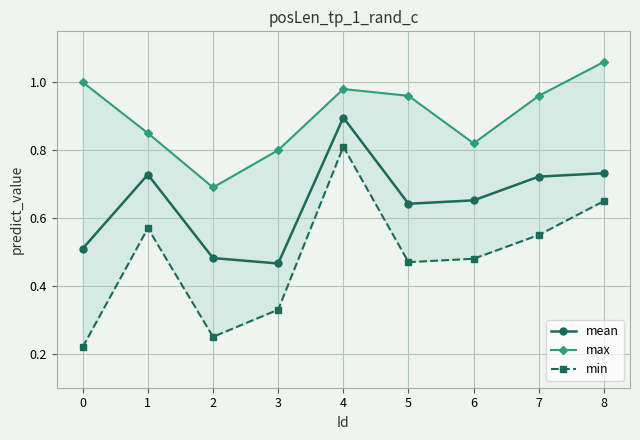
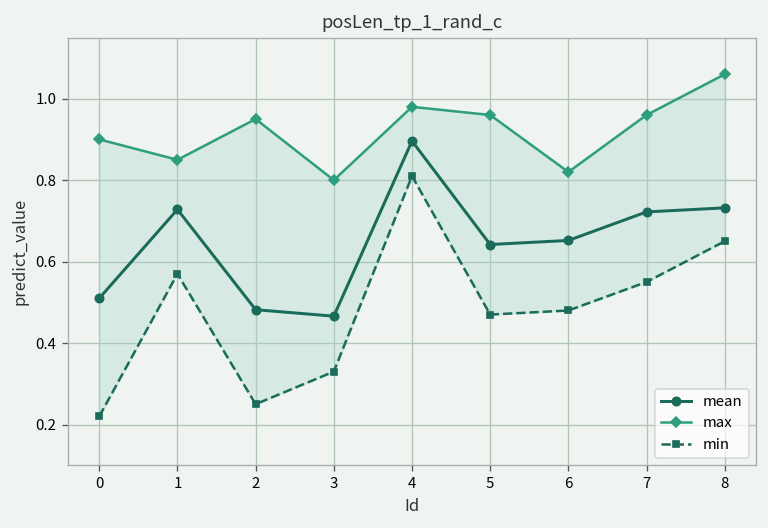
  {
    "max": {
-     "0": 1.0,
+     "0": 0.9,
      "1": 0.85,
-     "2": 0.69,
+     "2": 0.95,
      "3": 0.80,
      "4": 0.98,
      "5": 0.96,
      "6": 0.82,
      "7": 0.96,
      "8": 1.06
    }
  }
